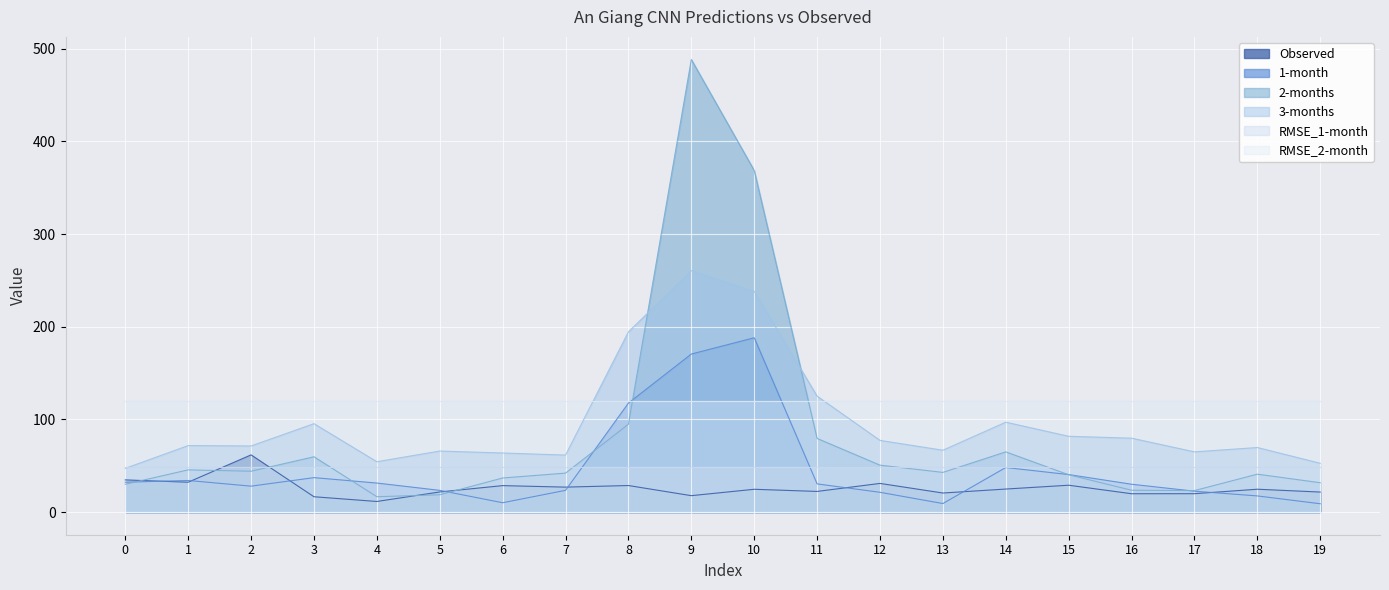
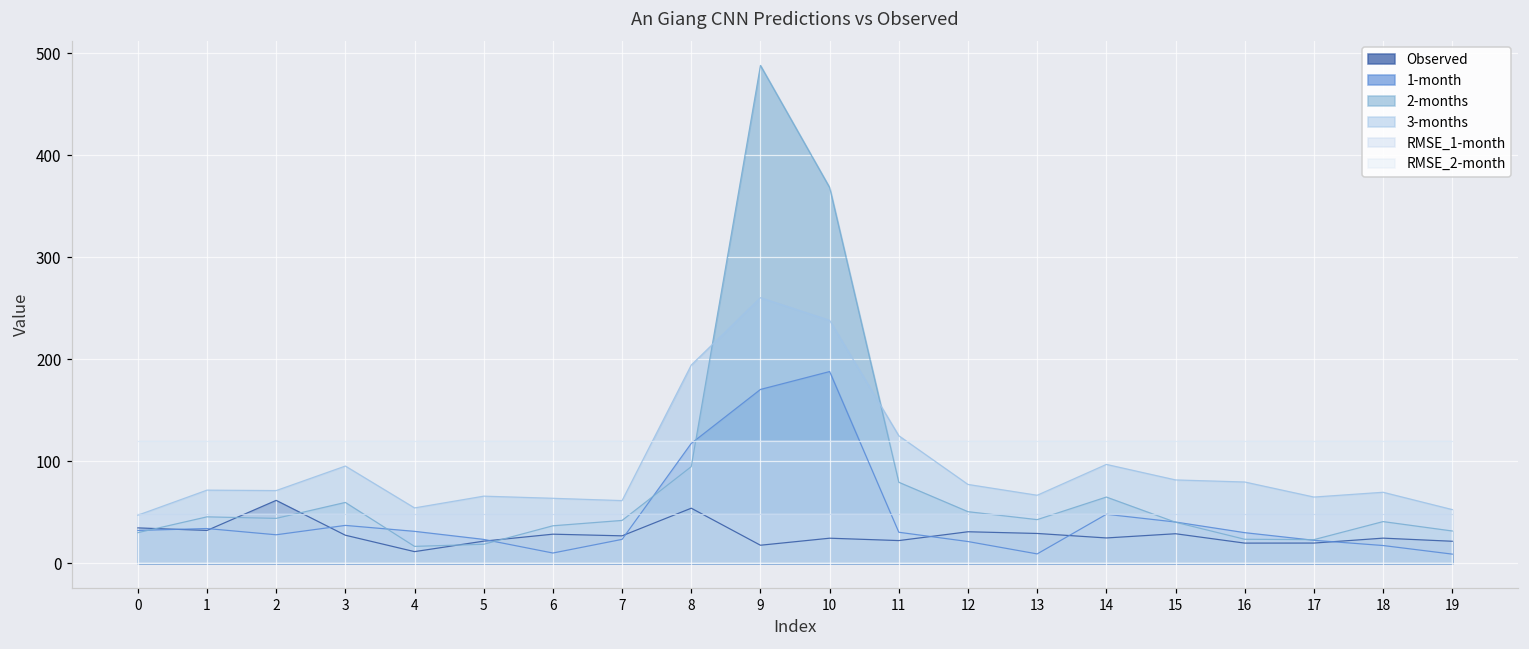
  {
    "Observed": {
      "2": 60,
-     "3": 20,
+     "3": 30,
      "4": 10,
      "6": 30,
      "7": 30,
-     "8": 30,
+     "8": 50,
      "9": 20,
      "10": 20,
      "11": 20,
      "12": 30,
-     "13": 20,
+     "13": 30,
      "14": 20,
      "15": 30,
      "16": 20,
      "18": 20,
      "19": 20
    }
  }
